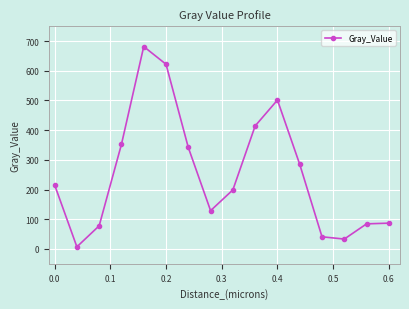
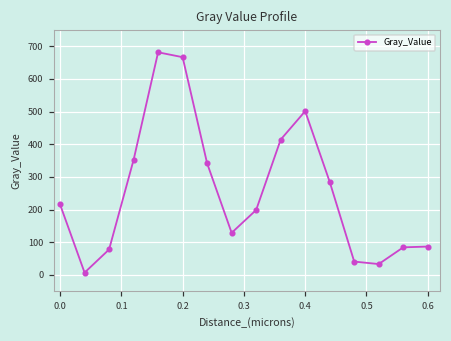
  {
    "0.0": 220,
-   "0.2": 620,
+   "0.2": 670,
    "0.4": 500,
    "0.6": 90
  }
